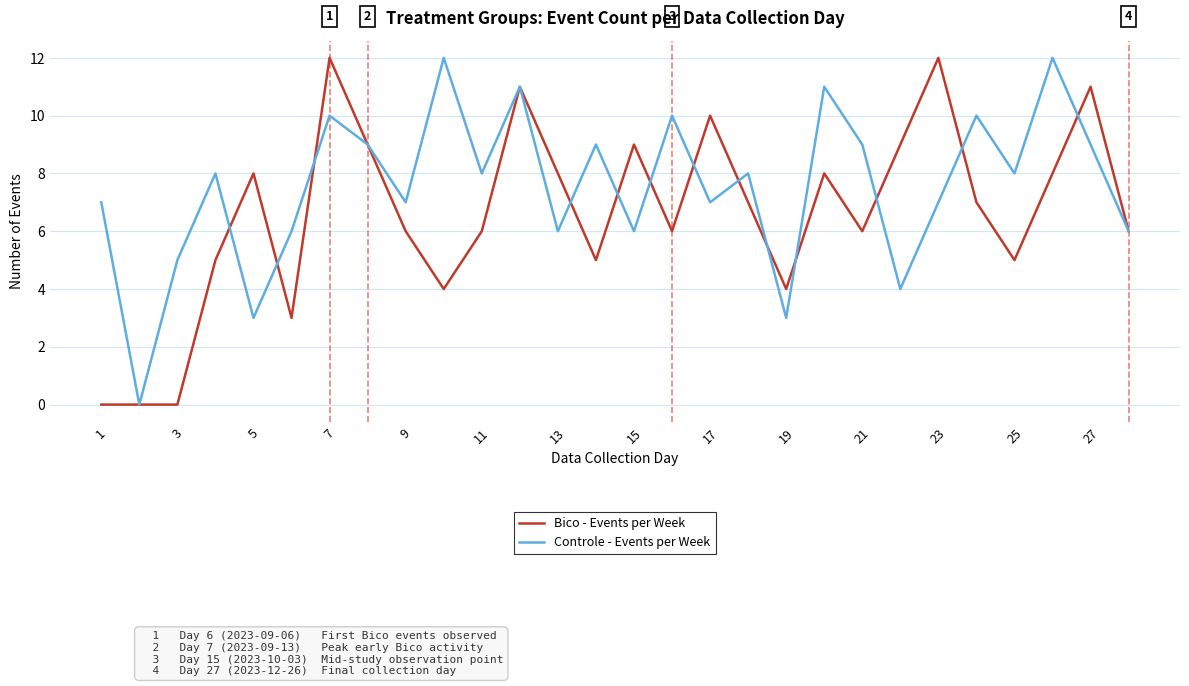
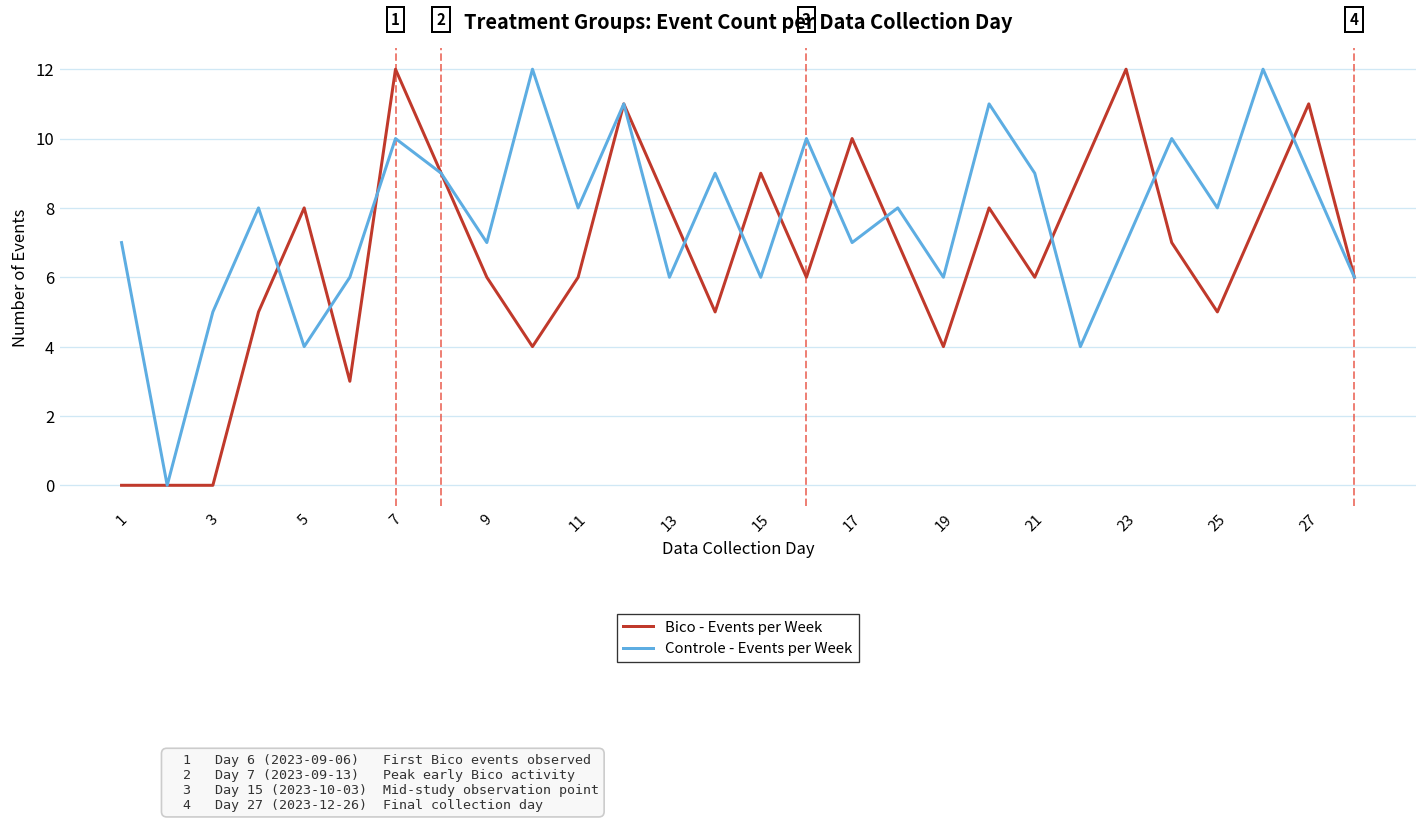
  {
    "Bico - Events per Week": {
      "1": 0,
      "3": 0,
      "5": 8,
      "7": 12,
      "9": 6,
      "11": 6,
      "13": 8,
      "15": 9,
      "17": 10,
      "19": 4,
      "21": 6,
      "23": 12,
      "25": 5,
      "27": 11
    },
    "Controle - Events per Week": {
      "1": 7,
      "3": 5,
-     "5": 3,
+     "5": 4,
      "7": 10,
      "9": 7,
      "11": 8,
      "13": 6,
      "15": 6,
      "17": 7,
-     "19": 3,
+     "19": 6,
      "21": 9,
      "23": 7,
      "25": 8,
      "27": 9
    }
  }
